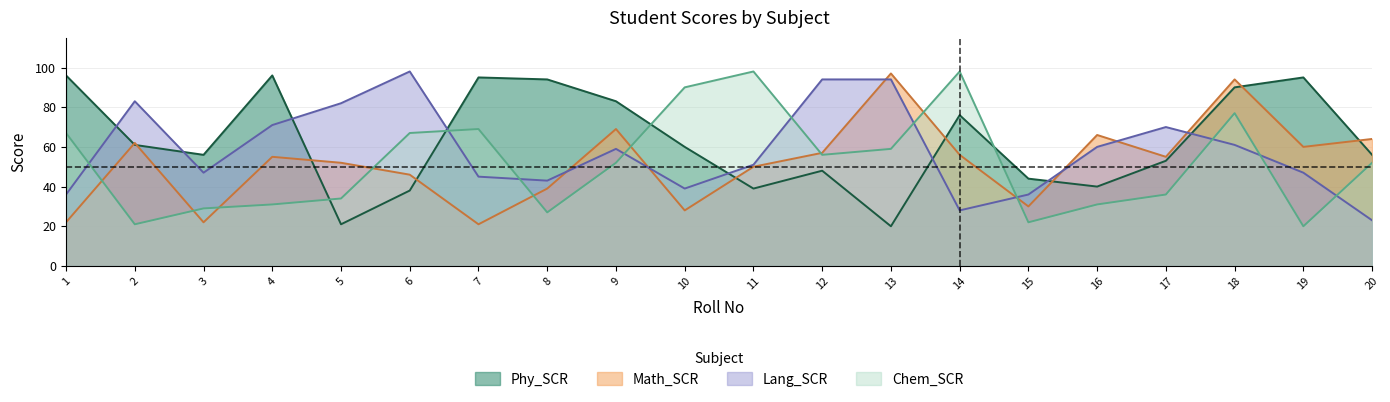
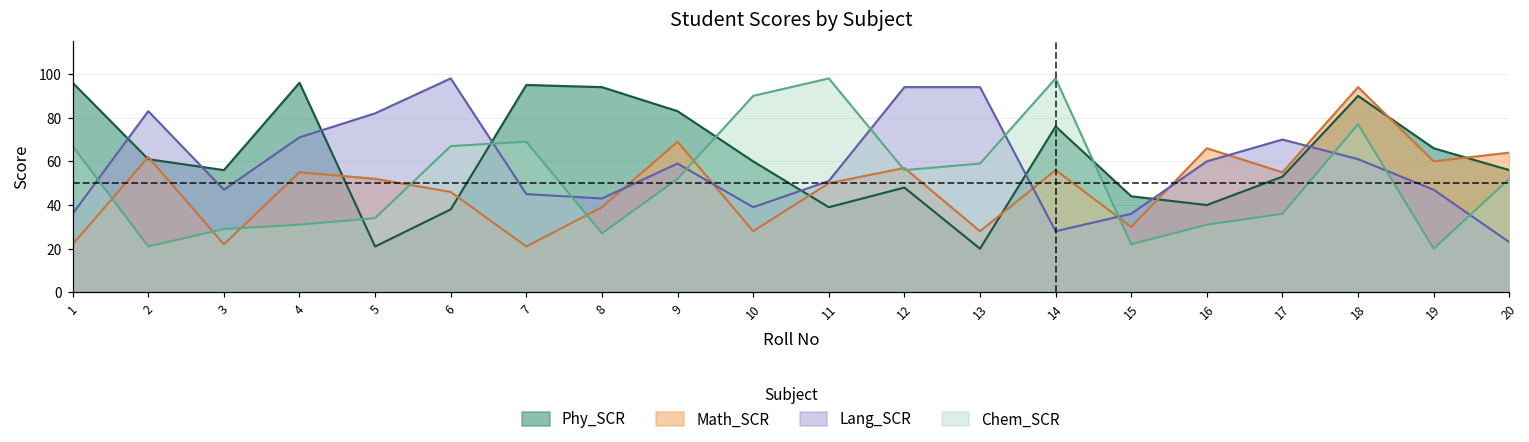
  {
    "Phy_SCR": {
      "1": 96,
      "3": 56,
      "4": 96,
      "5": 21,
      "6": 38,
      "7": 95,
      "8": 94,
      "9": 83,
      "10": 60,
      "11": 39,
      "12": 48,
      "13": 20,
      "14": 76,
      "15": 44,
      "16": 40,
      "17": 53,
      "18": 90,
-     "19": 95,
+     "19": 66,
      "20": 56
    },
    "Math_SCR": {
      "1": 22,
      "3": 22,
      "4": 55,
      "5": 52,
      "6": 46,
      "7": 21,
      "8": 39,
      "9": 69,
      "10": 28,
-     "13": 97,
+     "13": 28,
      "14": 56,
      "15": 30,
      "16": 66,
      "17": 55,
      "18": 94,
      "19": 60,
      "20": 64
    }
  }
